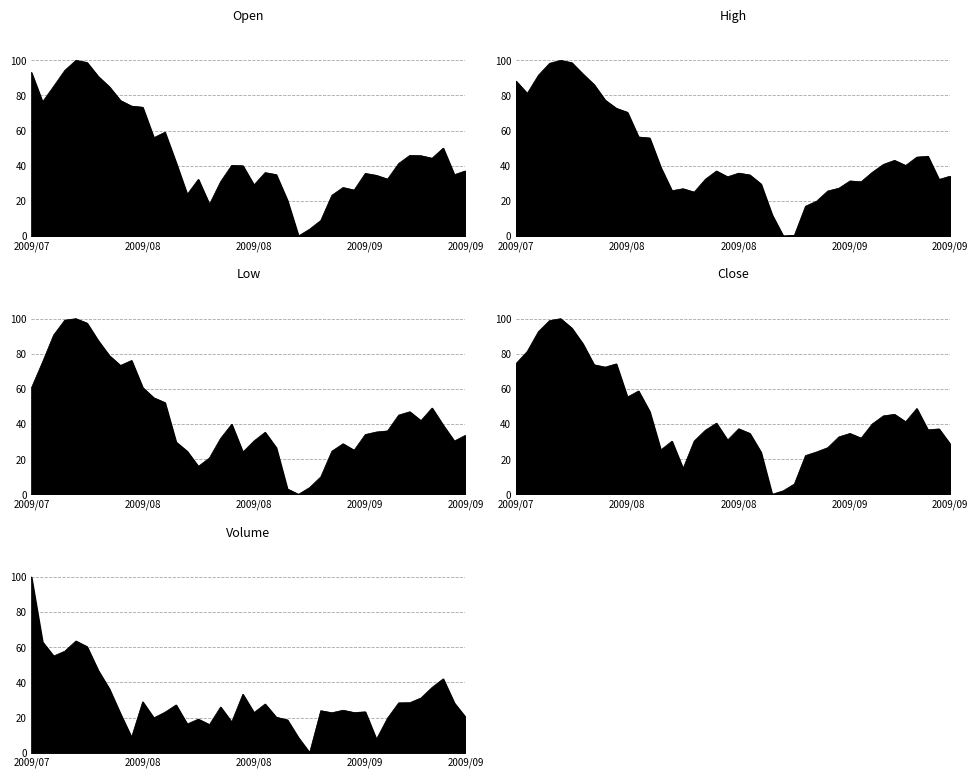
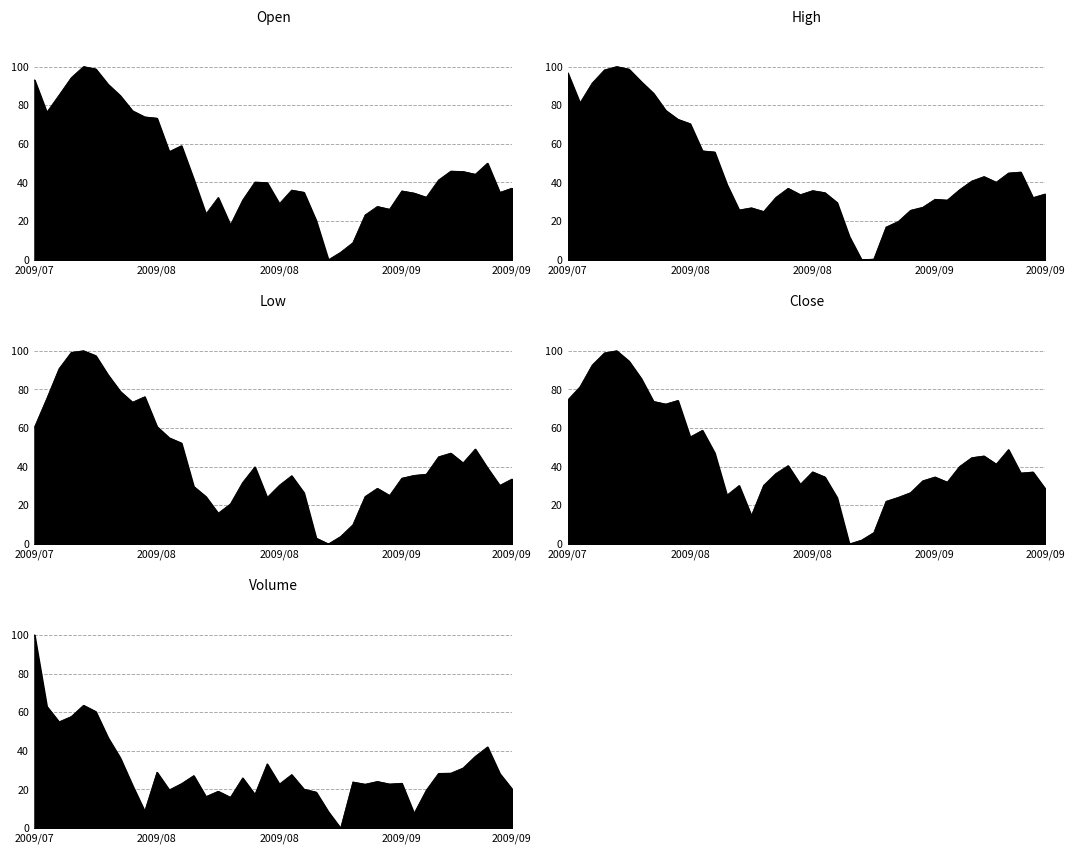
  {
    "Open": {
      "2009/07": 93
    },
    "High": {
-     "2009/07": 88
+     "2009/07": 97
    },
    "Low": {
      "2009/07": 61
    },
    "Close": {
      "2009/07": 74
    },
    "Volume": {
      "2009/07": 100
    }
  }
